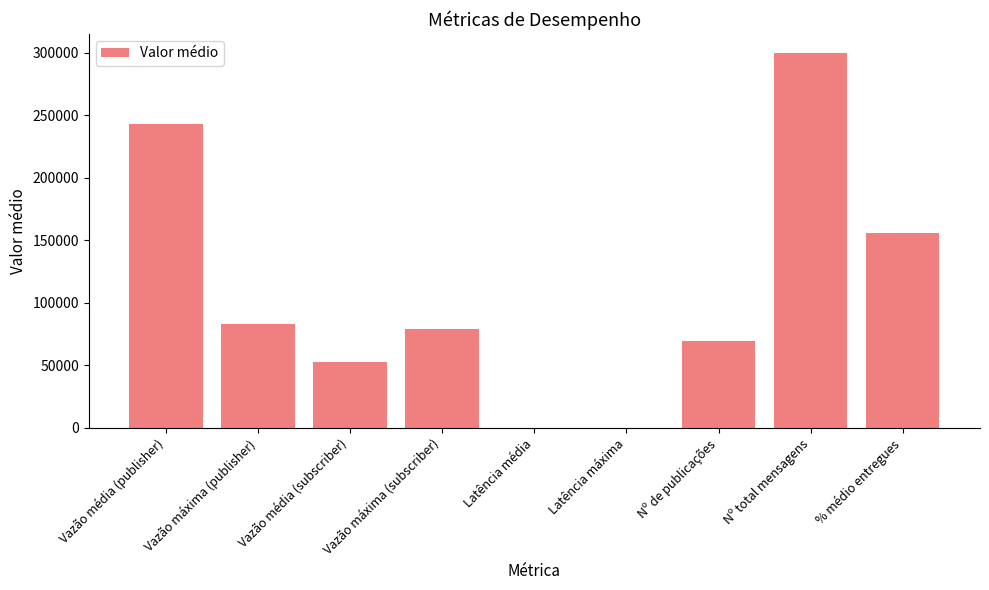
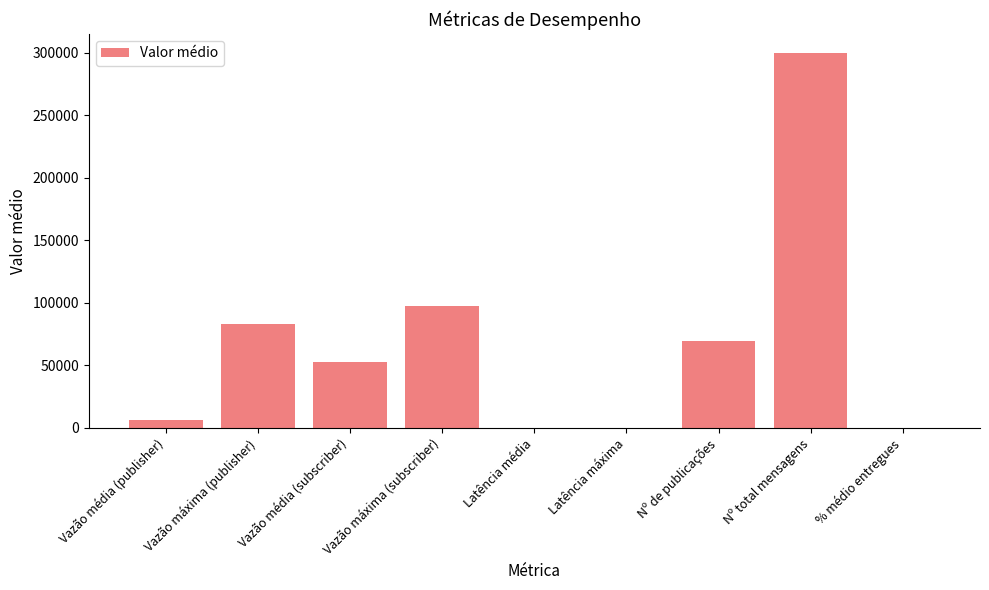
  {
-   "Vazão média (publisher)": 243000,
+   "Vazão média (publisher)": 6000,
    "Vazão máxima (publisher)": 83000,
    "Vazão média (subscriber)": 52000,
-   "Vazão máxima (subscriber)": 79000,
+   "Vazão máxima (subscriber)": 97000,
    "Nº de publicações": 69000,
    "Nº total mensagens": 300000,
-   "% médio entregues": 156000
+   "% médio entregues": 0
  }
